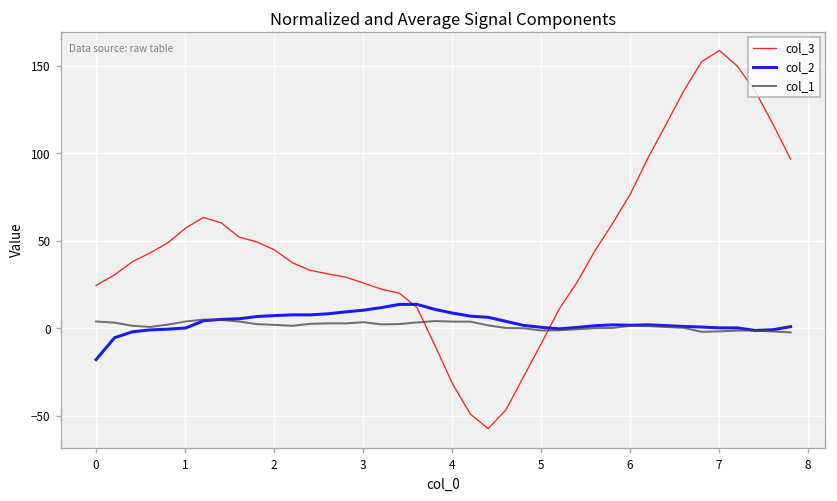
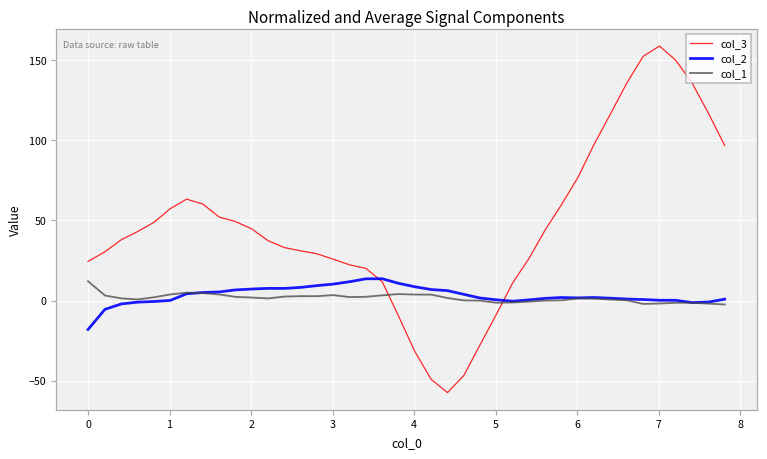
  {
    "col_3": {
      "0": 24
    },
    "col_2": {
      "0": -18
    },
    "col_1": {
-     "0": 4
+     "0": 12
    }
  }
